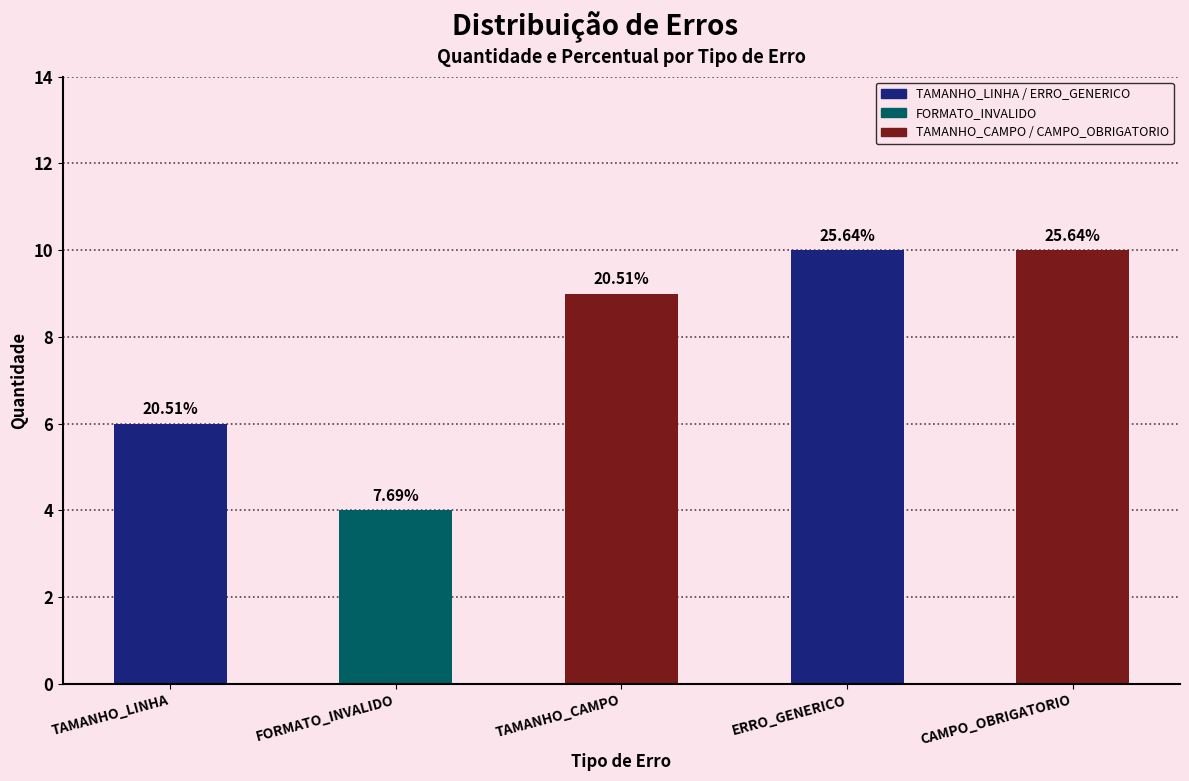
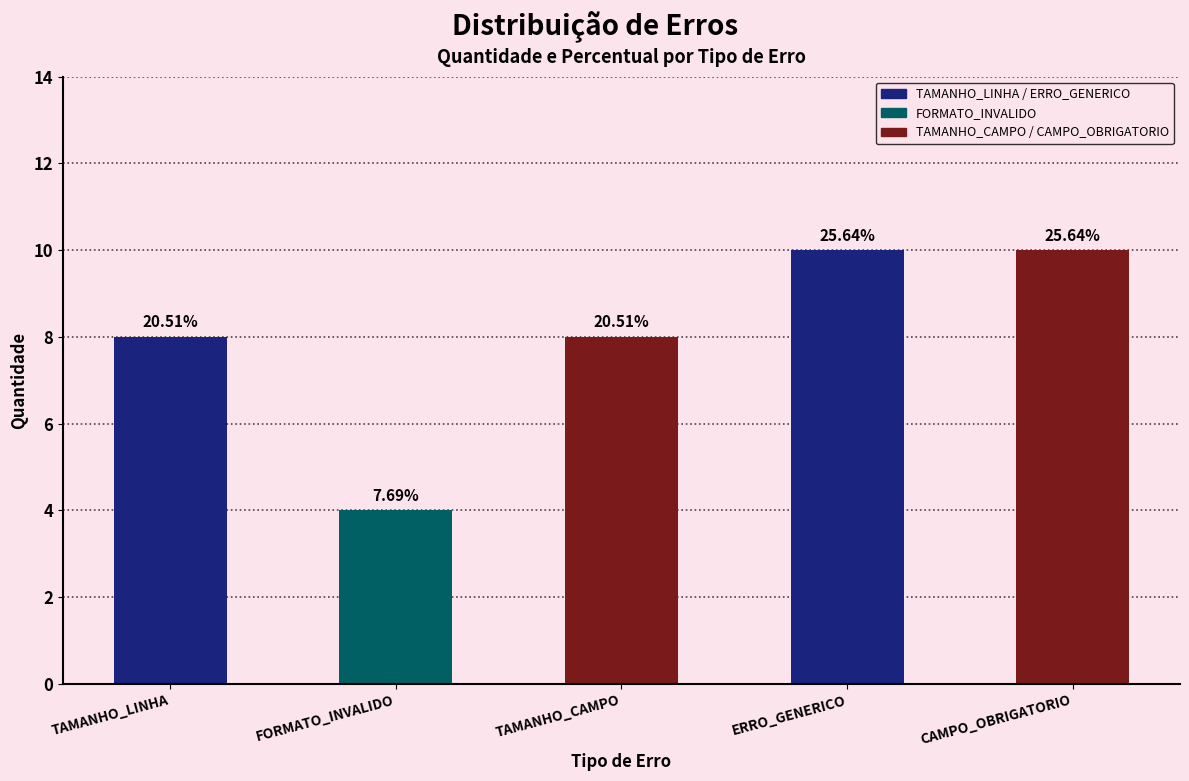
  {
-   "TAMANHO_LINHA": 6,
-   "TAMANHO_CAMPO": 9
+   "TAMANHO_LINHA": 8,
+   "TAMANHO_CAMPO": 8
  }
